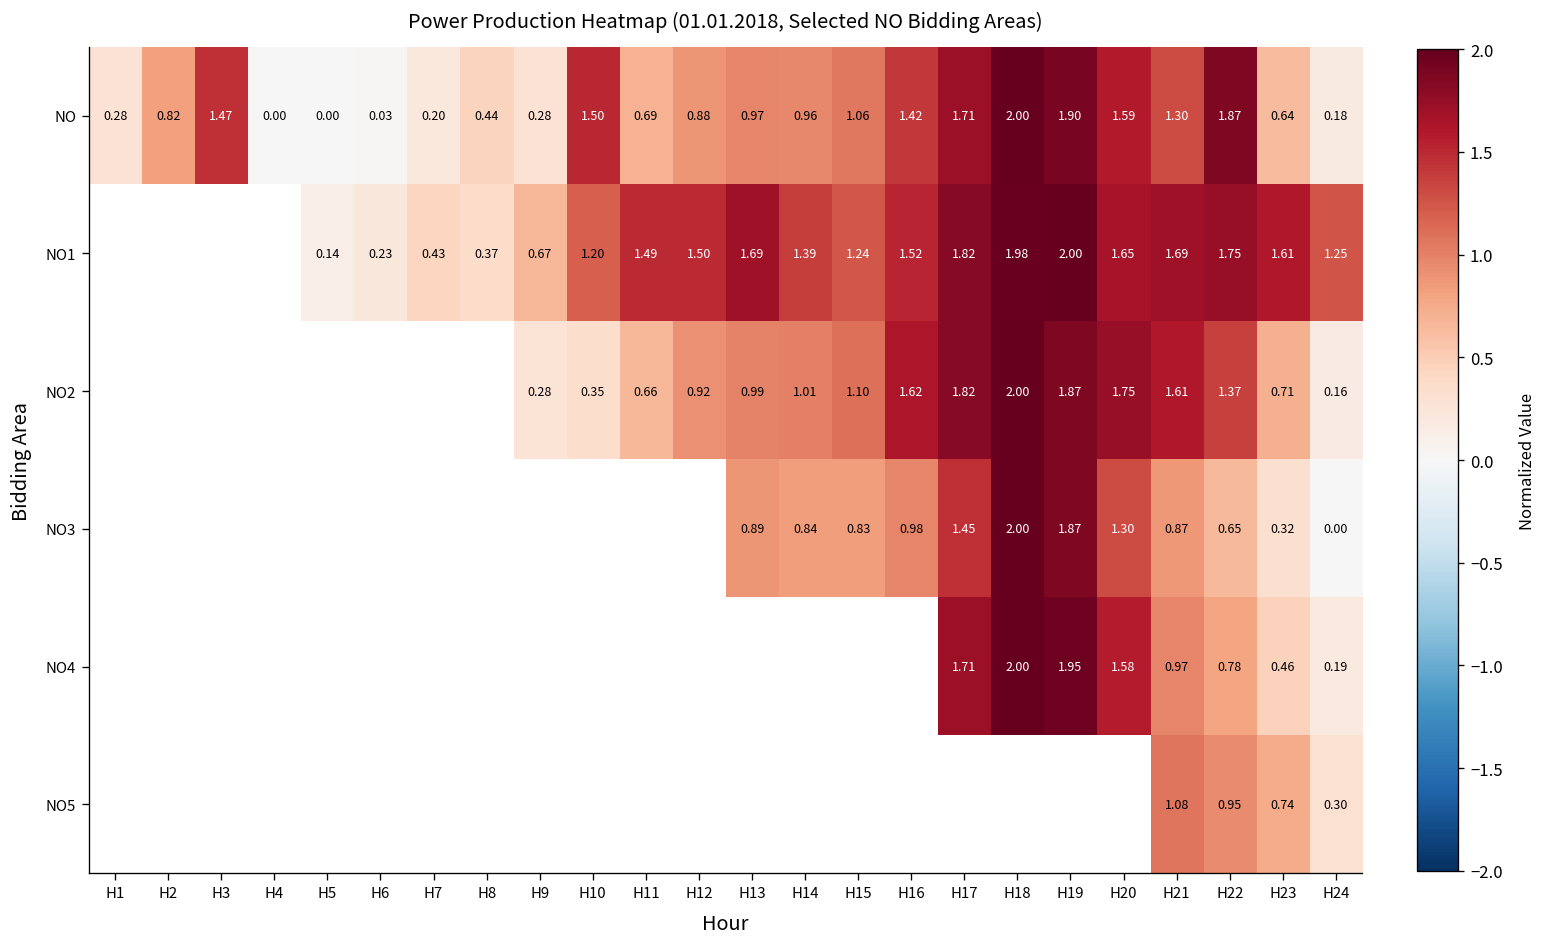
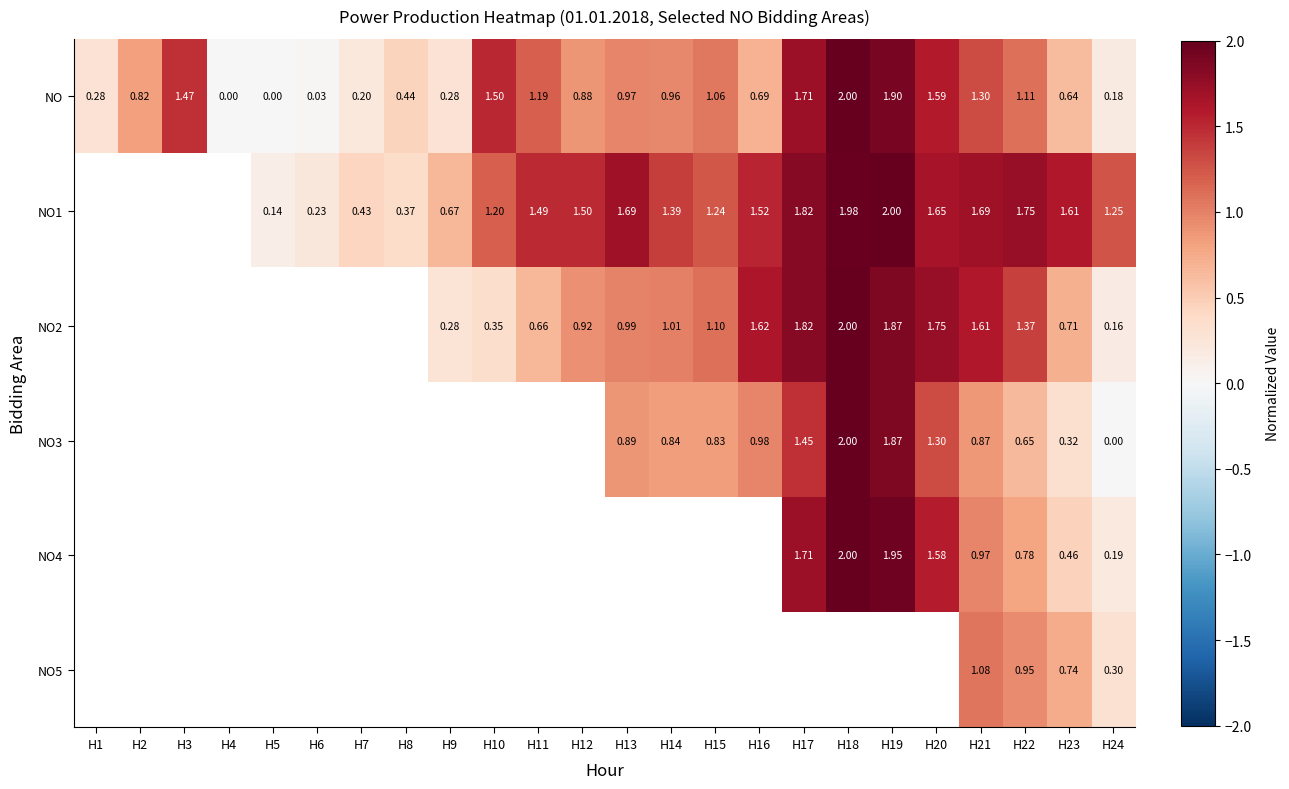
  {
    "NO": {
      "H1": 0.28,
      "H2": 0.82,
      "H3": 1.47,
      "H4": 0.00,
      "H5": 0.00,
      "H6": 0.03,
      "H7": 0.20,
      "H8": 0.44,
      "H9": 0.28,
      "H10": 1.50,
-     "H11": 0.69,
+     "H11": 1.19,
      "H12": 0.88,
      "H13": 0.97,
      "H14": 0.96,
      "H15": 1.06,
-     "H16": 1.42,
+     "H16": 0.69,
      "H17": 1.71,
      "H18": 2.00,
      "H19": 1.90,
      "H20": 1.59,
      "H21": 1.30,
-     "H22": 1.87,
+     "H22": 1.11,
      "H23": 0.64,
      "H24": 0.18
    },
    "NO1": {
      "H5": 0.14,
      "H6": 0.23,
      "H7": 0.43,
      "H8": 0.37,
      "H9": 0.67,
      "H10": 1.20,
      "H11": 1.49,
      "H12": 1.50,
      "H13": 1.69,
      "H14": 1.39,
      "H15": 1.24,
      "H16": 1.52,
      "H17": 1.82,
      "H18": 1.98,
      "H19": 2.00,
      "H20": 1.65,
      "H21": 1.69,
      "H22": 1.75,
      "H23": 1.61,
      "H24": 1.25
    },
    "NO2": {
      "H9": 0.28,
      "H10": 0.35,
      "H11": 0.66,
      "H12": 0.92,
      "H13": 0.99,
      "H14": 1.01,
      "H15": 1.10,
      "H16": 1.62,
      "H17": 1.82,
      "H18": 2.00,
      "H19": 1.87,
      "H20": 1.75,
      "H21": 1.61,
      "H22": 1.37,
      "H23": 0.71,
      "H24": 0.16
    },
    "NO3": {
      "H13": 0.89,
      "H14": 0.84,
      "H15": 0.83,
      "H16": 0.98,
      "H17": 1.45,
      "H18": 2.00,
      "H19": 1.87,
      "H20": 1.30,
      "H21": 0.87,
      "H22": 0.65,
      "H23": 0.32,
      "H24": 0.00
    },
    "NO4": {
      "H17": 1.71,
      "H18": 2.00,
      "H19": 1.95,
      "H20": 1.58,
      "H21": 0.97,
      "H22": 0.78,
      "H23": 0.46,
      "H24": 0.19
    },
    "NO5": {
      "H21": 1.08,
      "H22": 0.95,
      "H23": 0.74,
      "H24": 0.30
    }
  }
